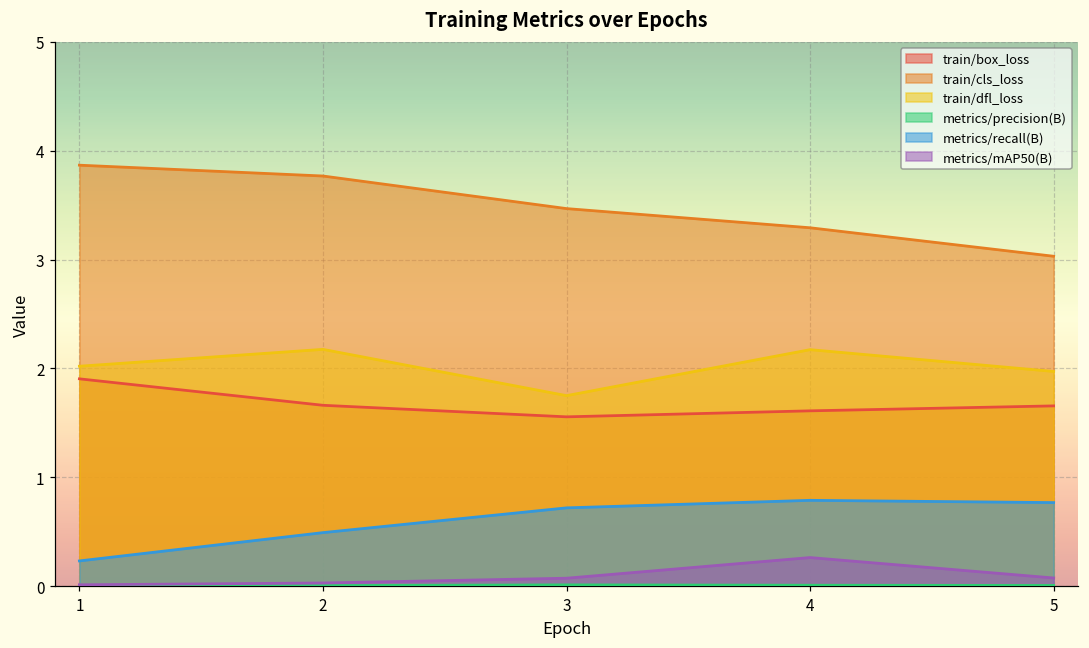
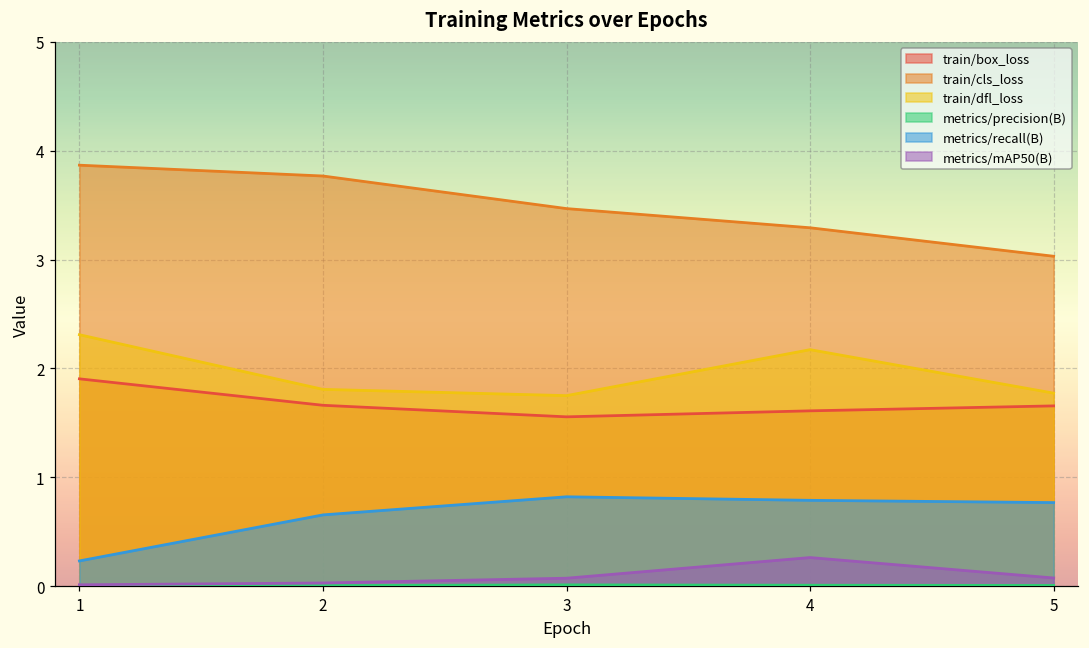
  {
    "train/dfl_loss": {
-     "1": 2.0,
-     "2": 2.2,
+     "1": 2.3,
+     "2": 1.8,
      "3": 1.7,
      "4": 2.2,
-     "5": 2.0
+     "5": 1.8
    },
    "metrics/precision(B)": {
      "3": 0.0,
      "4": 0.0,
      "5": 0.0
    },
    "metrics/recall(B)": {
      "1": 0.2,
-     "2": 0.5,
-     "3": 0.7,
+     "2": 0.7,
+     "3": 0.8,
      "4": 0.8,
      "5": 0.8
    },
    "metrics/mAP50(B)": {
      "3": 0.1,
      "4": 0.3,
      "5": 0.1
    }
  }
